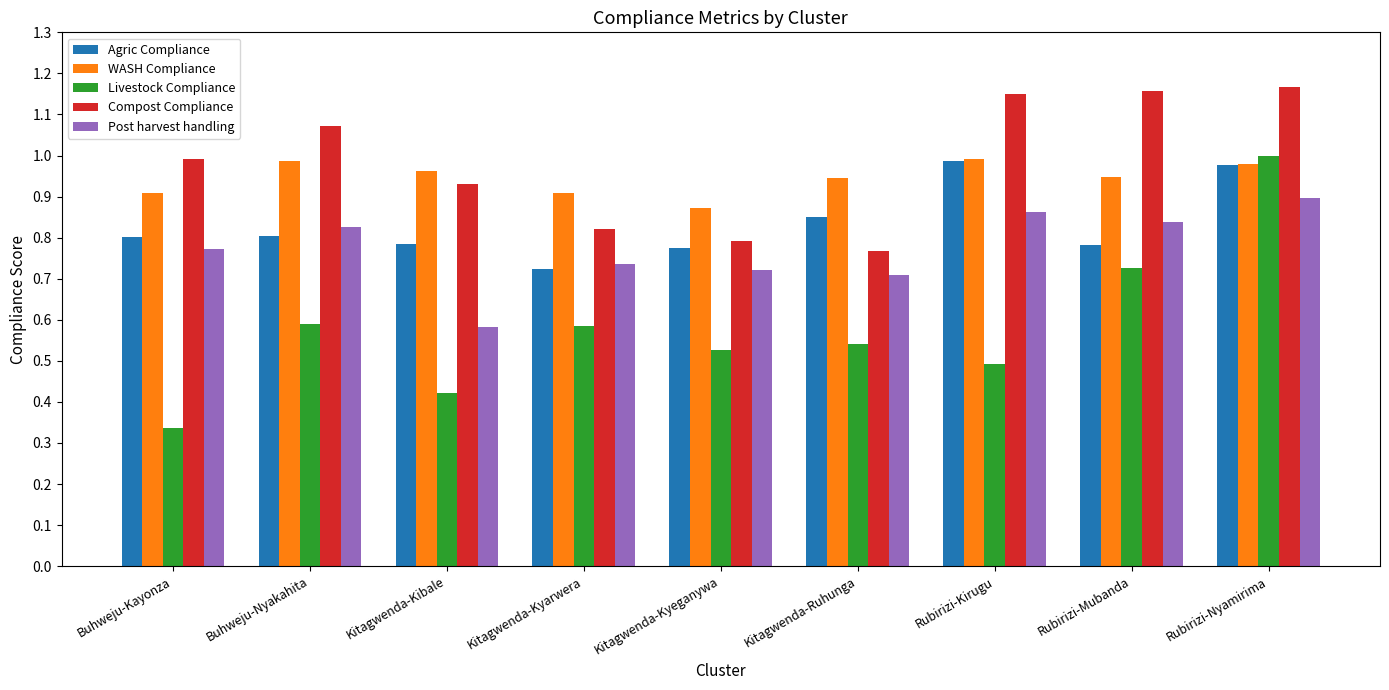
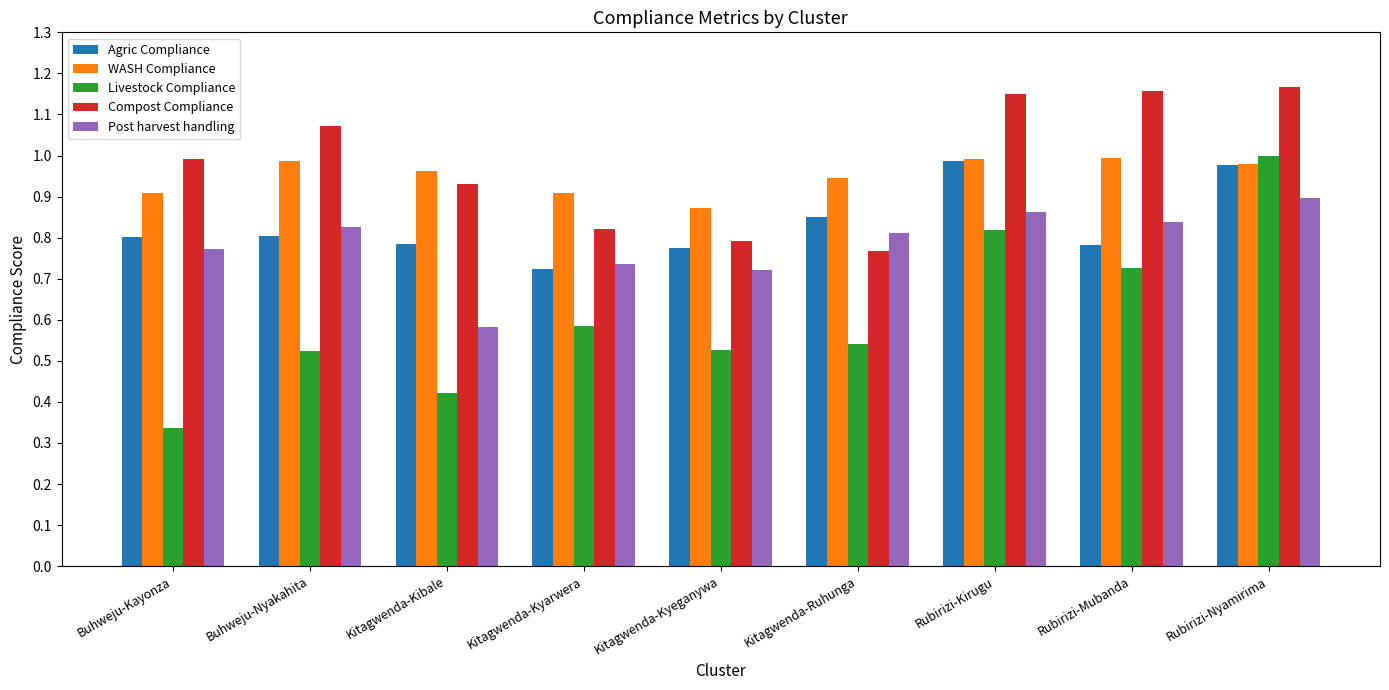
  {
    "Agric Compliance": {
      "Buhweju-Kayonza": 0.80,
      "Buhweju-Nyakahita": 0.80,
      "Kitagwenda-Kibale": 0.78,
      "Kitagwenda-Kyarwera": 0.72,
      "Kitagwenda-Kyeganywa": 0.78,
      "Kitagwenda-Ruhunga": 0.85,
      "Rubirizi-Kirugu": 0.99,
      "Rubirizi-Mubanda": 0.78,
      "Rubirizi-Nyamirima": 0.98
    },
    "WASH Compliance": {
      "Buhweju-Kayonza": 0.91,
      "Buhweju-Nyakahita": 0.99,
      "Kitagwenda-Kibale": 0.96,
      "Kitagwenda-Kyarwera": 0.91,
      "Kitagwenda-Kyeganywa": 0.87,
      "Kitagwenda-Ruhunga": 0.95,
      "Rubirizi-Kirugu": 0.99,
-     "Rubirizi-Mubanda": 0.95,
+     "Rubirizi-Mubanda": 0.99,
      "Rubirizi-Nyamirima": 0.98
    },
    "Livestock Compliance": {
      "Buhweju-Kayonza": 0.34,
-     "Buhweju-Nyakahita": 0.59,
+     "Buhweju-Nyakahita": 0.52,
      "Kitagwenda-Kibale": 0.42,
      "Kitagwenda-Kyarwera": 0.59,
      "Kitagwenda-Kyeganywa": 0.53,
      "Kitagwenda-Ruhunga": 0.54,
-     "Rubirizi-Kirugu": 0.49,
+     "Rubirizi-Kirugu": 0.82,
      "Rubirizi-Mubanda": 0.73,
      "Rubirizi-Nyamirima": 1.00
    },
    "Compost Compliance": {
      "Buhweju-Kayonza": 0.99,
      "Buhweju-Nyakahita": 1.07,
      "Kitagwenda-Kibale": 0.93,
      "Kitagwenda-Kyarwera": 0.82,
      "Kitagwenda-Kyeganywa": 0.79,
      "Kitagwenda-Ruhunga": 0.77,
      "Rubirizi-Kirugu": 1.15,
      "Rubirizi-Mubanda": 1.16,
      "Rubirizi-Nyamirima": 1.17
    },
    "Post harvest handling": {
      "Buhweju-Kayonza": 0.77,
      "Buhweju-Nyakahita": 0.83,
      "Kitagwenda-Kibale": 0.58,
      "Kitagwenda-Kyarwera": 0.74,
      "Kitagwenda-Kyeganywa": 0.72,
-     "Kitagwenda-Ruhunga": 0.71,
+     "Kitagwenda-Ruhunga": 0.81,
      "Rubirizi-Kirugu": 0.86,
      "Rubirizi-Mubanda": 0.84,
      "Rubirizi-Nyamirima": 0.90
    }
  }
